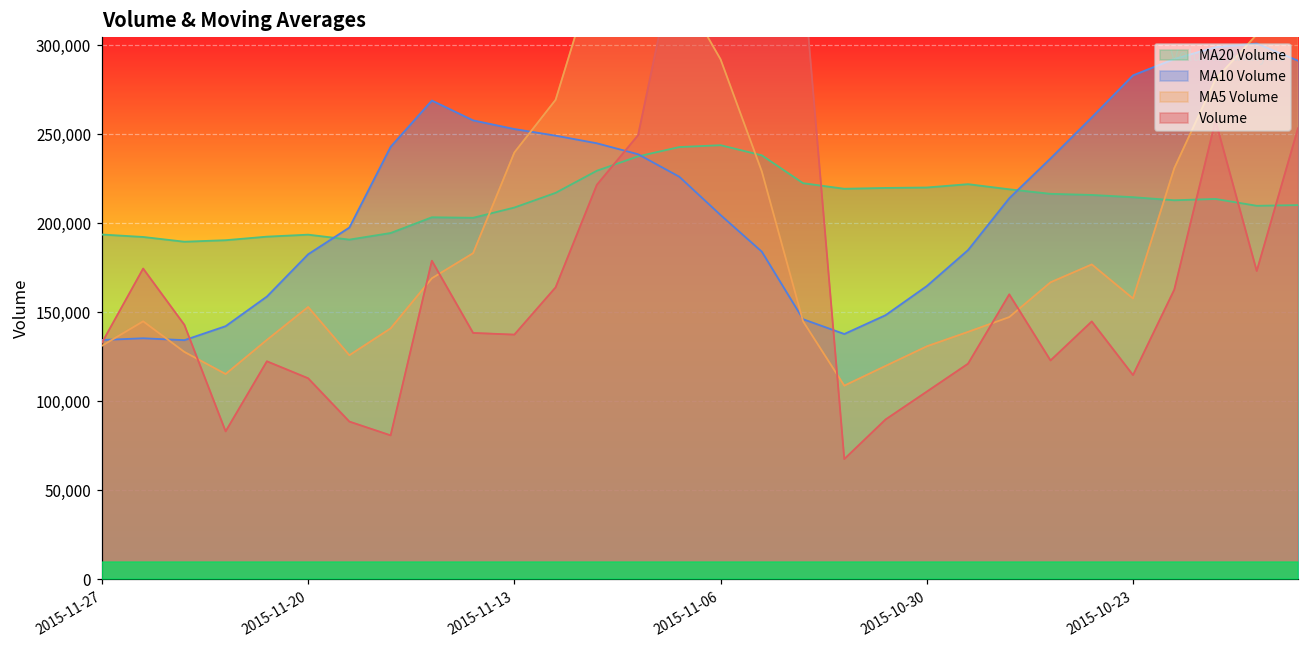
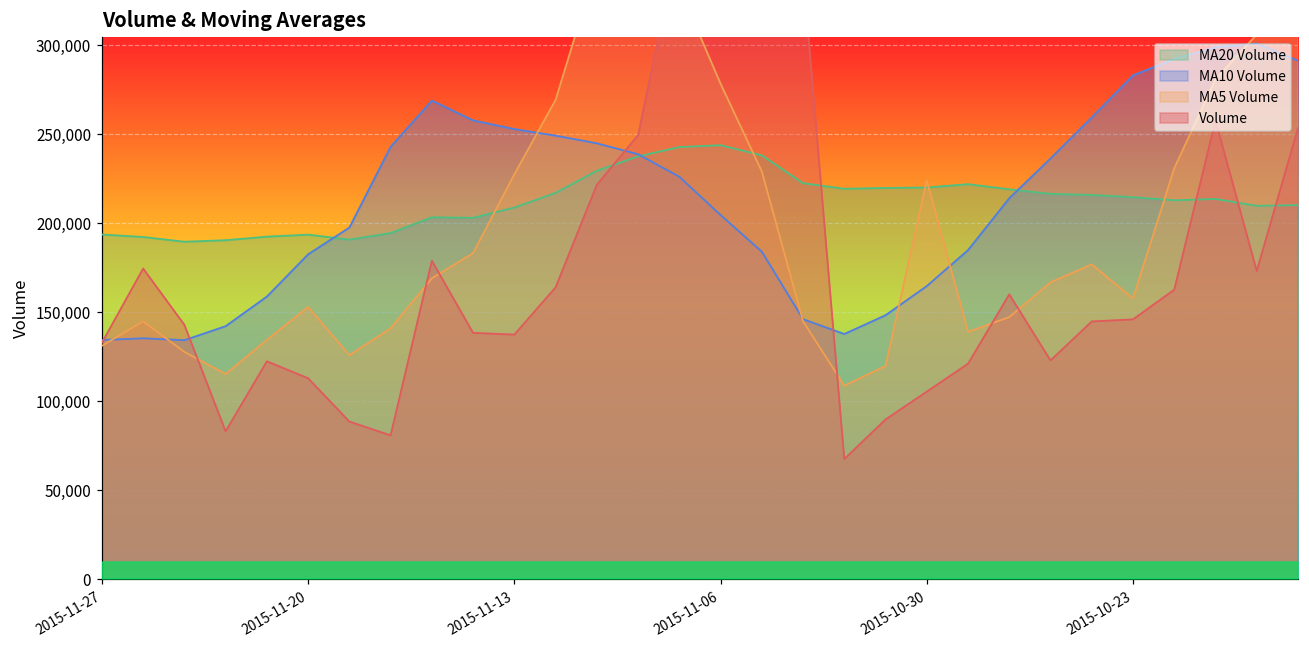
  {
    "MA5 Volume": {
      "2015-11-27": "131,000",
      "2015-11-20": "153,000",
-     "2015-11-13": "240,000",
-     "2015-11-06": "292,000",
-     "2015-10-30": "131,000",
+     "2015-11-13": "227,000",
+     "2015-11-06": "278,000",
+     "2015-10-30": "224,000",
      "2015-10-23": "158,000"
    },
    "Volume": {
      "2015-11-20": "113,000",
      "2015-11-13": "137,000",
      "2015-10-30": "105,000",
-     "2015-10-23": "115,000"
+     "2015-10-23": "146,000"
    }
  }
